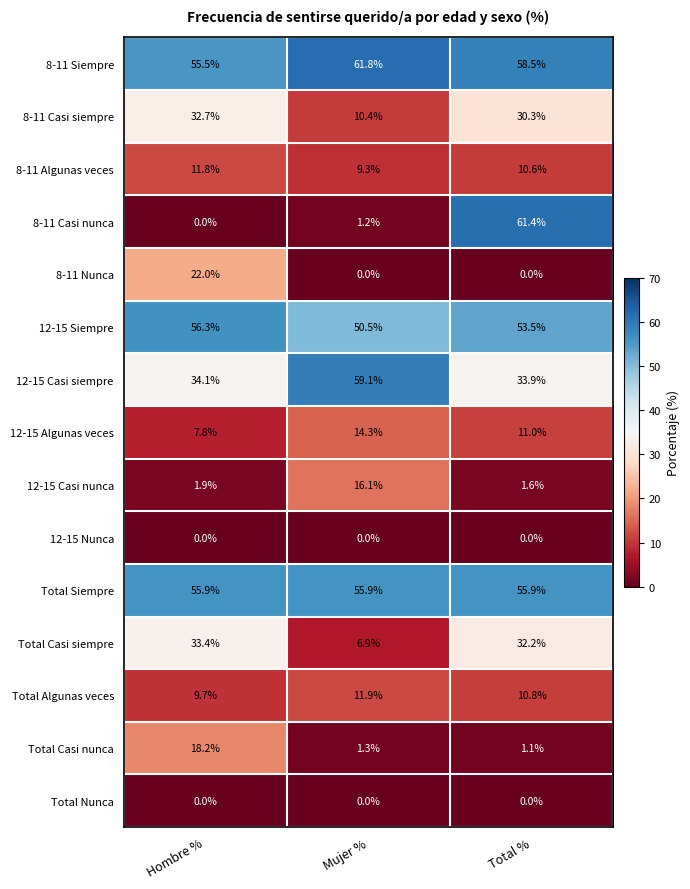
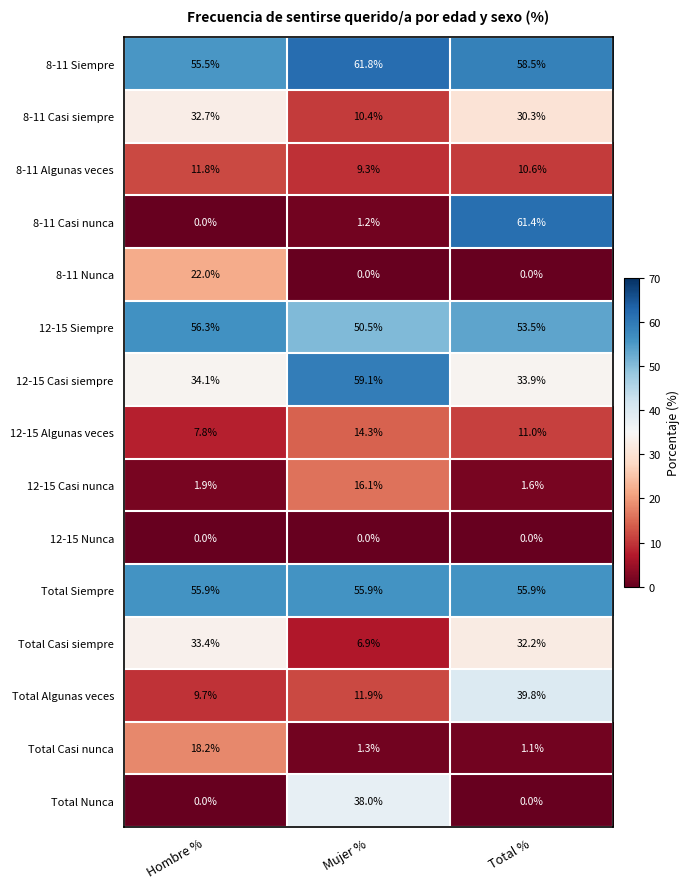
  {
    "8-11 Siempre": {
      "Hombre %": "55.5%",
      "Mujer %": "61.8%",
      "Total %": "58.5%"
    },
    "8-11 Casi siempre": {
      "Hombre %": "32.7%",
      "Mujer %": "10.4%",
      "Total %": "30.3%"
    },
    "8-11 Algunas veces": {
      "Hombre %": "11.8%",
      "Mujer %": "9.3%",
      "Total %": "10.6%"
    },
    "8-11 Casi nunca": {
      "Hombre %": "0.0%",
      "Mujer %": "1.2%",
      "Total %": "61.4%"
    },
    "8-11 Nunca": {
      "Hombre %": "22.0%",
      "Mujer %": "0.0%",
      "Total %": "0.0%"
    },
    "12-15 Siempre": {
      "Hombre %": "56.3%",
      "Mujer %": "50.5%",
      "Total %": "53.5%"
    },
    "12-15 Casi siempre": {
      "Hombre %": "34.1%",
      "Mujer %": "59.1%",
      "Total %": "33.9%"
    },
    "12-15 Algunas veces": {
      "Hombre %": "7.8%",
      "Mujer %": "14.3%",
      "Total %": "11.0%"
    },
    "12-15 Casi nunca": {
      "Hombre %": "1.9%",
      "Mujer %": "16.1%",
      "Total %": "1.6%"
    },
    "12-15 Nunca": {
      "Hombre %": "0.0%",
      "Mujer %": "0.0%",
      "Total %": "0.0%"
    },
    "Total Siempre": {
      "Hombre %": "55.9%",
      "Mujer %": "55.9%",
      "Total %": "55.9%"
    },
    "Total Casi siempre": {
      "Hombre %": "33.4%",
      "Mujer %": "6.9%",
      "Total %": "32.2%"
    },
    "Total Algunas veces": {
      "Hombre %": "9.7%",
      "Mujer %": "11.9%",
-     "Total %": "10.8%"
+     "Total %": "39.8%"
    },
    "Total Casi nunca": {
      "Hombre %": "18.2%",
      "Mujer %": "1.3%",
      "Total %": "1.1%"
    },
    "Total Nunca": {
      "Hombre %": "0.0%",
-     "Mujer %": "0.0%",
+     "Mujer %": "38.0%",
      "Total %": "0.0%"
    }
  }
